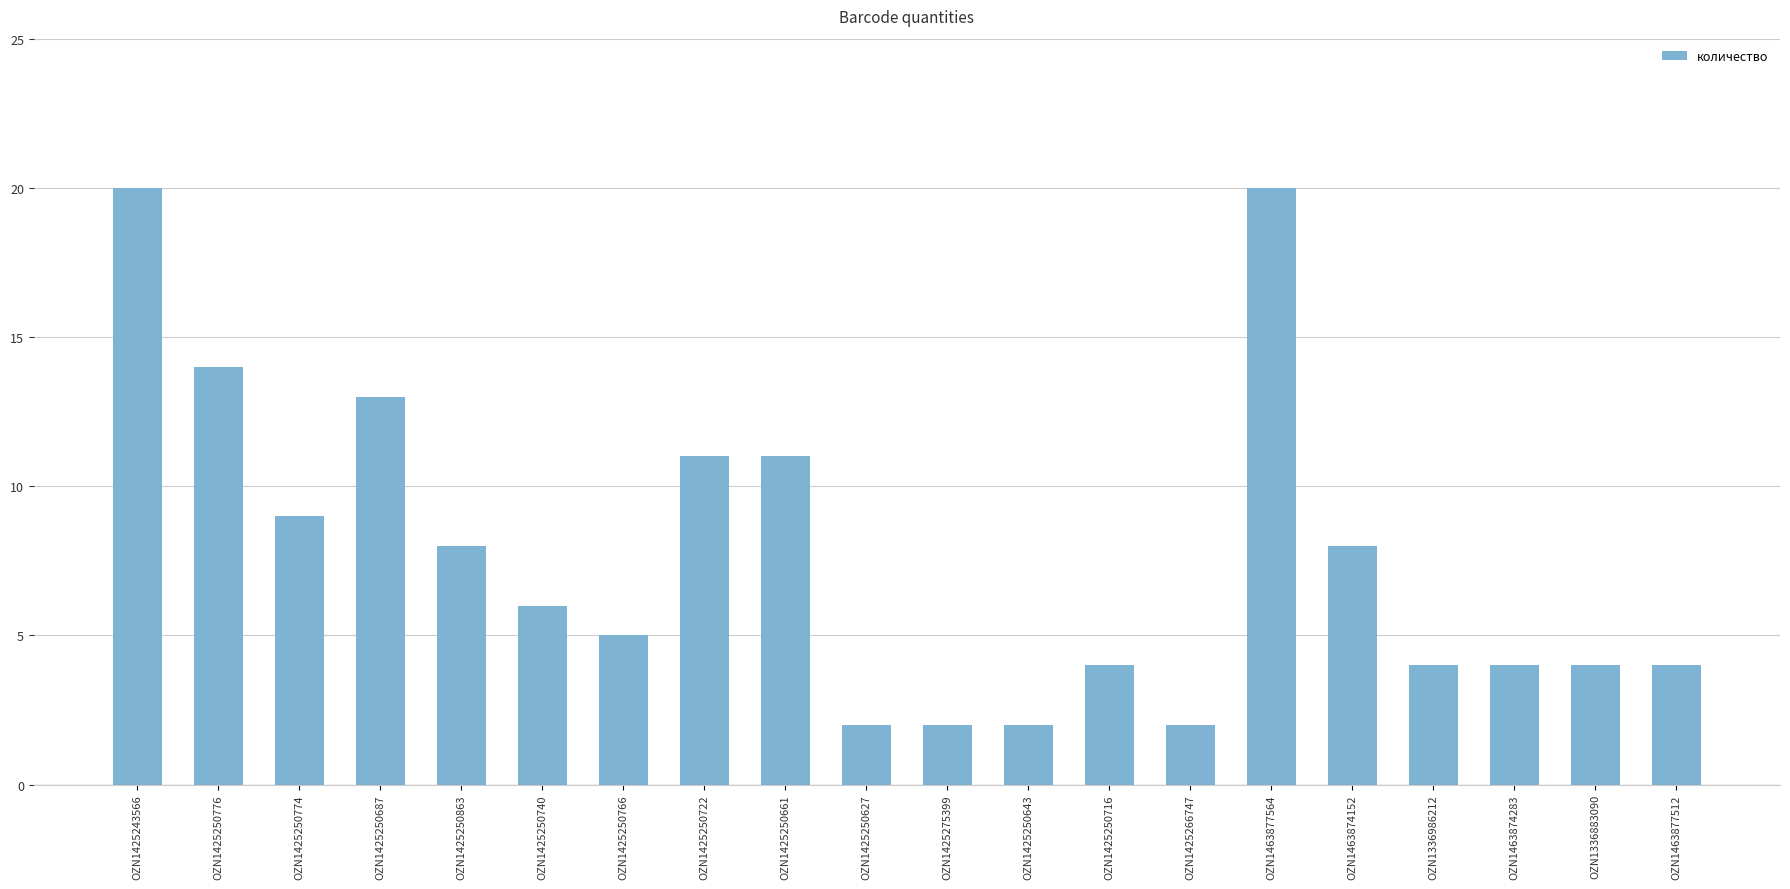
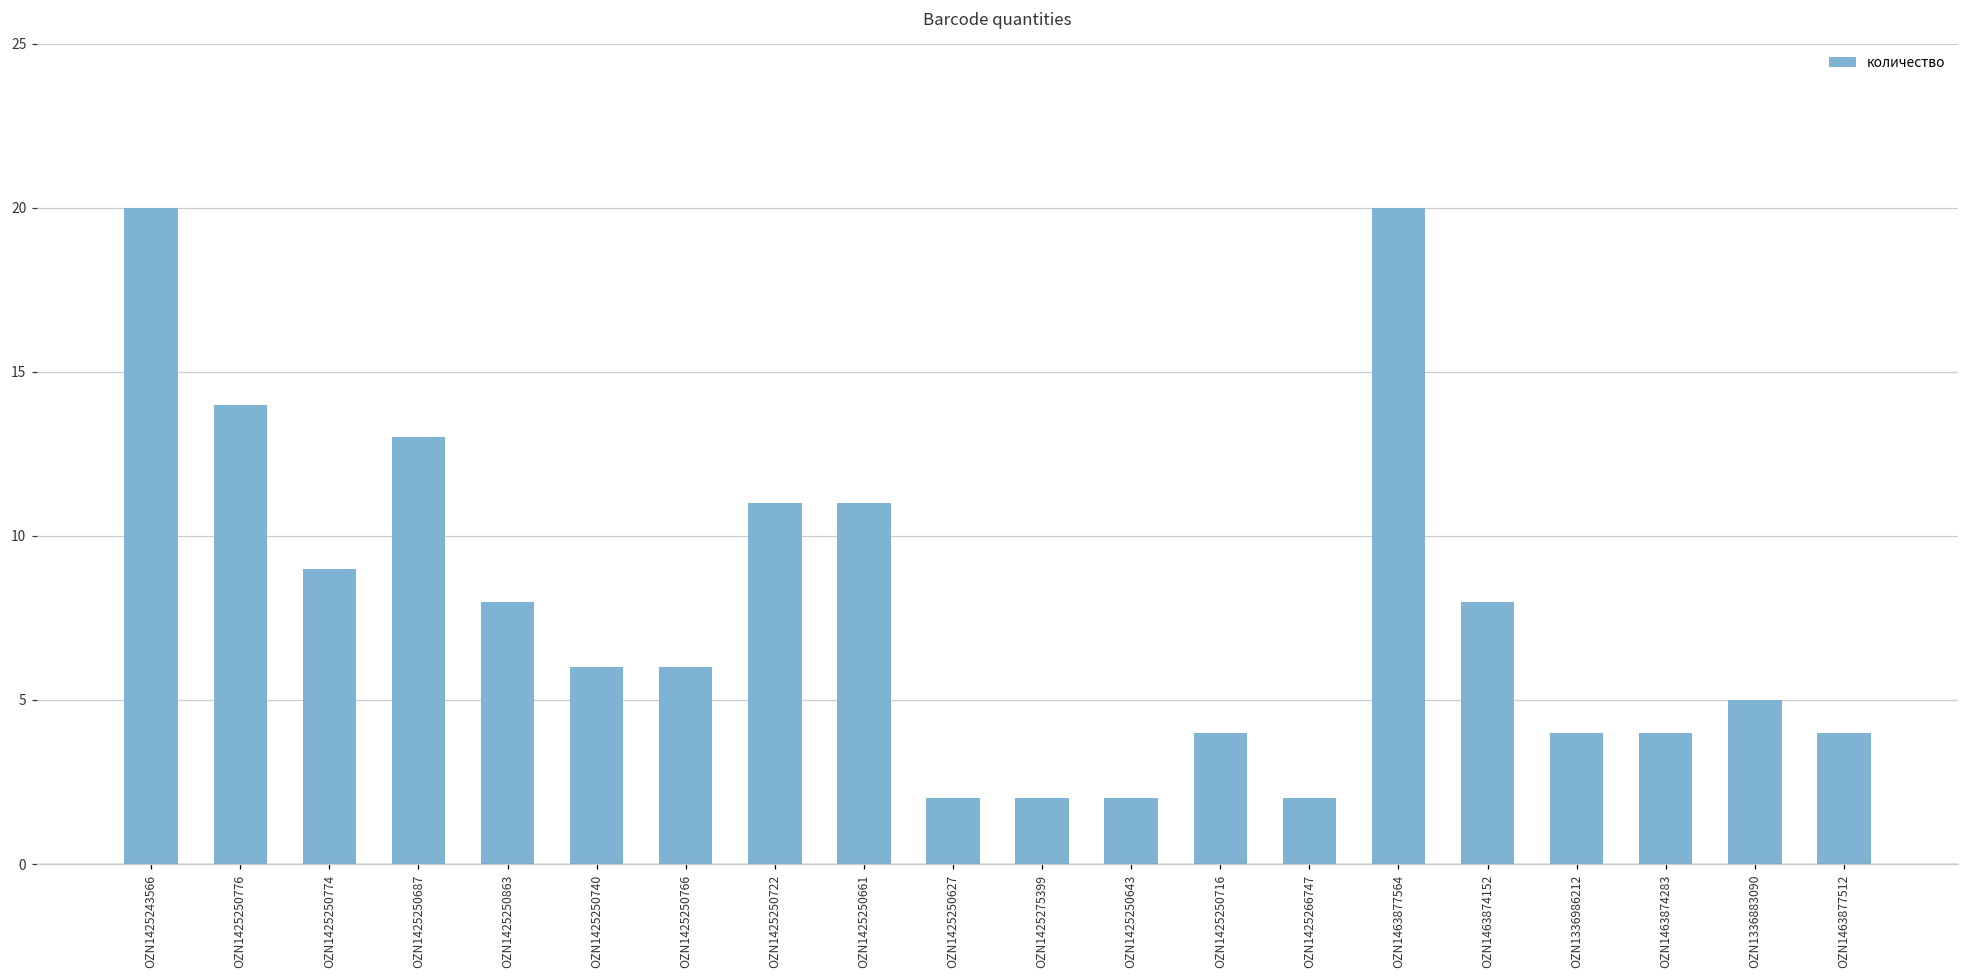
  {
    "OZN1425243566": 20,
    "OZN1425250776": 14,
    "OZN1425250774": 9,
    "OZN1425250687": 13,
    "OZN1425250863": 8,
    "OZN1425250740": 6,
-   "OZN1425250766": 5,
+   "OZN1425250766": 6,
    "OZN1425250722": 11,
    "OZN1425250661": 11,
    "OZN1425250627": 2,
    "OZN1425275399": 2,
    "OZN1425250643": 2,
    "OZN1425250716": 4,
    "OZN1425266747": 2,
    "OZN1463877564": 20,
    "OZN1463874152": 8,
    "OZN1336986212": 4,
    "OZN1463874283": 4,
-   "OZN1336883090": 4,
+   "OZN1336883090": 5,
    "OZN1463877512": 4
  }
